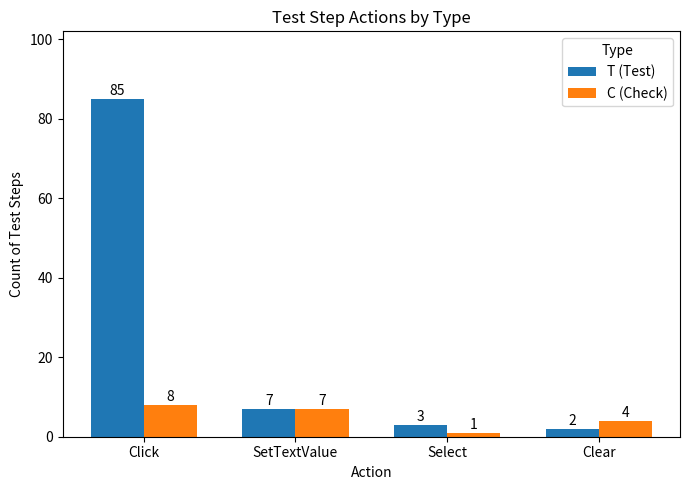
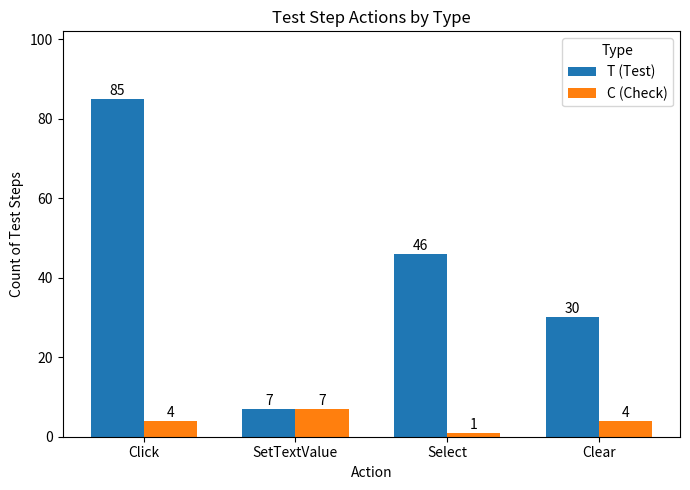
  {
    "T (Test)": {
      "Click": 85,
      "SetTextValue": 7,
-     "Select": 3,
-     "Clear": 2
+     "Select": 46,
+     "Clear": 30
    },
    "C (Check)": {
-     "Click": 8,
+     "Click": 4,
      "SetTextValue": 7,
      "Select": 1,
      "Clear": 4
    }
  }
